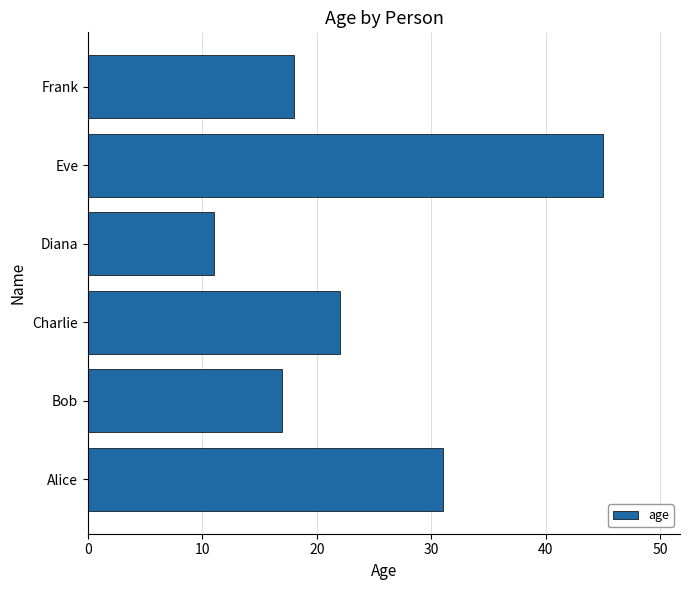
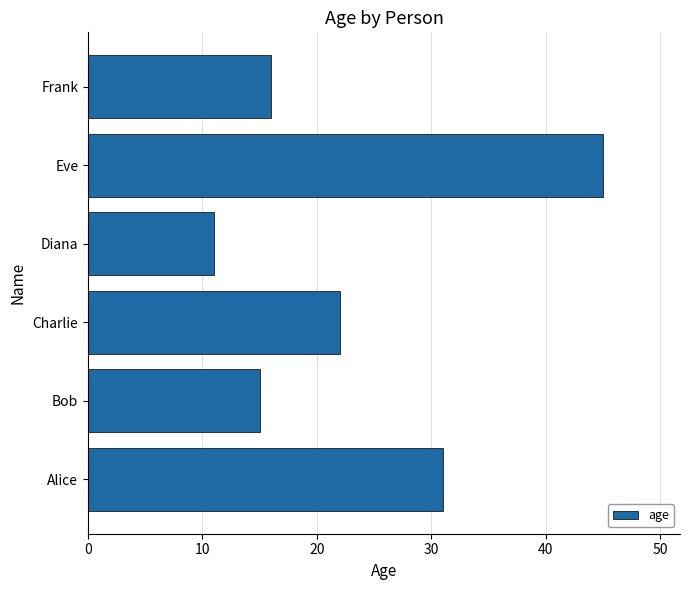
  {
-   "Frank": 18,
+   "Frank": 16,
    "Eve": 45,
    "Diana": 11,
    "Charlie": 22,
-   "Bob": 17,
+   "Bob": 15,
    "Alice": 31
  }
